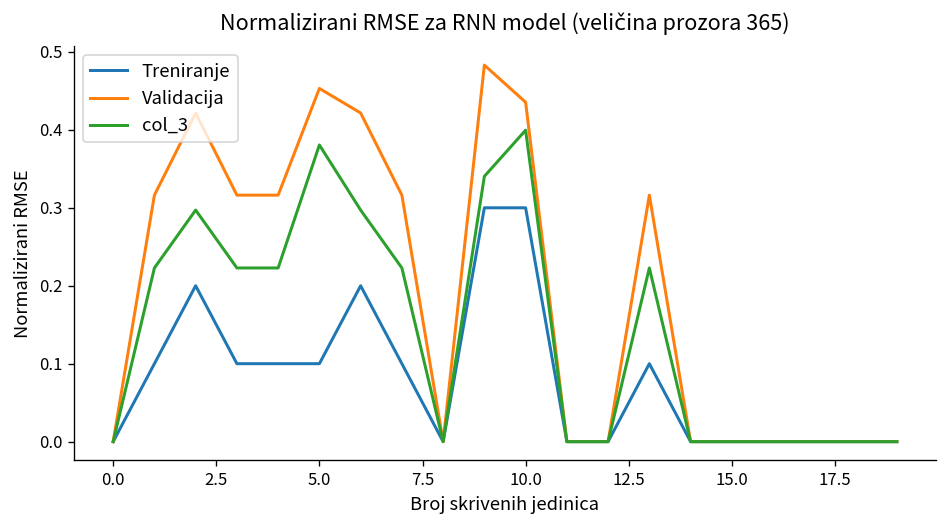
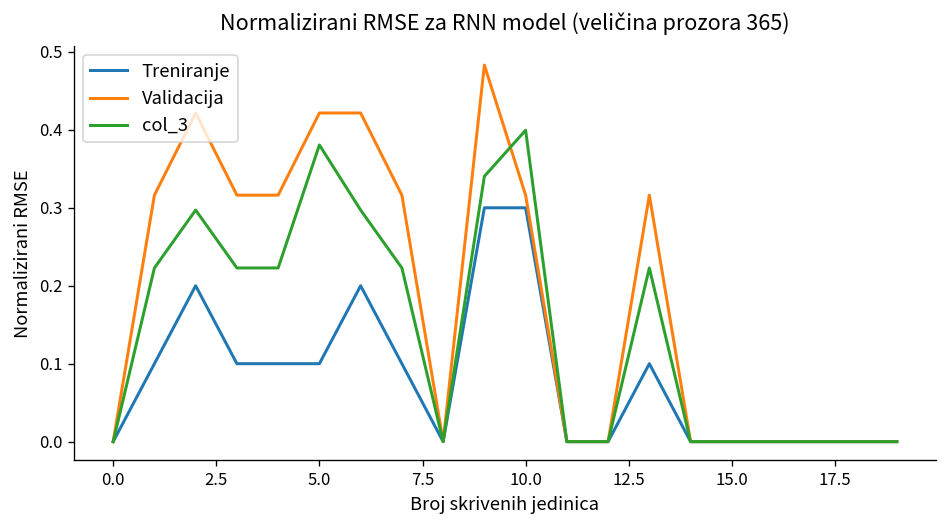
  {
    "Treniranje": {
      "5.0": 0.10,
      "10.0": 0.30
    },
    "Validacija": {
-     "5.0": 0.45,
-     "10.0": 0.44
+     "5.0": 0.42,
+     "10.0": 0.32
    },
    "col_3": {
      "5.0": 0.38,
      "10.0": 0.40
    }
  }
